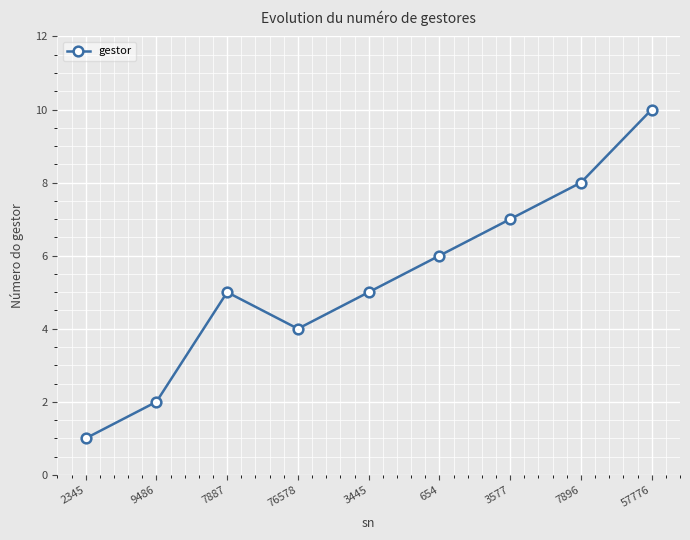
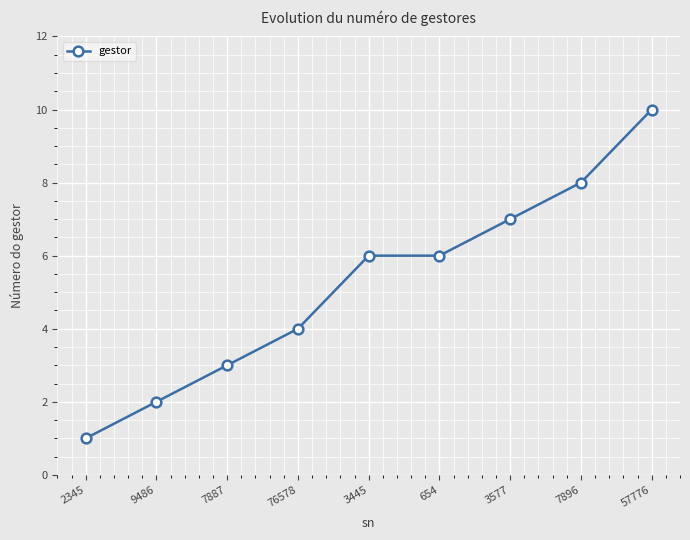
  {
    "2345": 1,
    "9486": 2,
-   "7887": 5,
+   "7887": 3,
    "76578": 4,
-   "3445": 5,
+   "3445": 6,
    "654": 6,
    "3577": 7,
    "7896": 8,
    "57776": 10
  }
